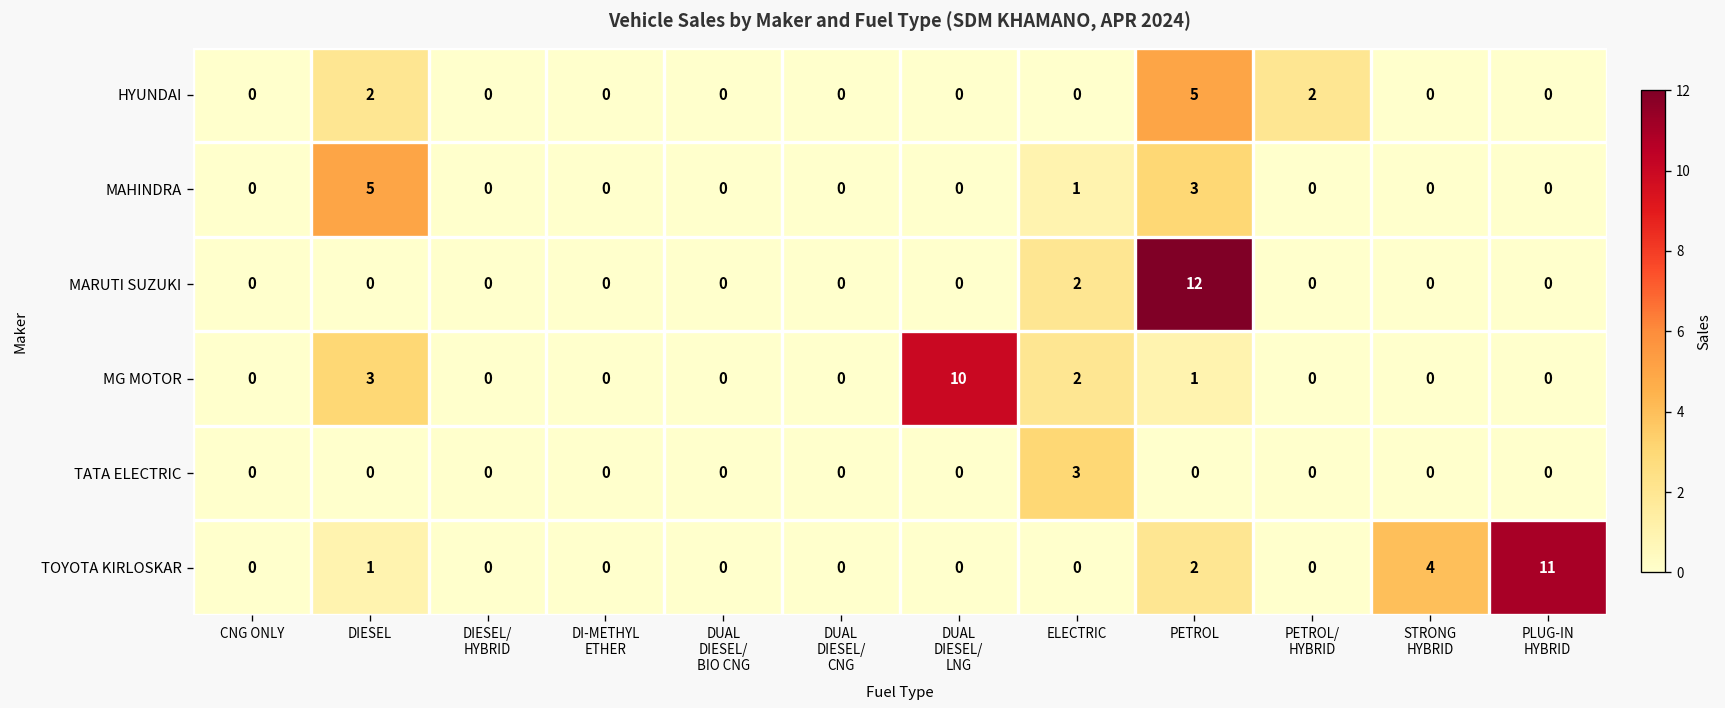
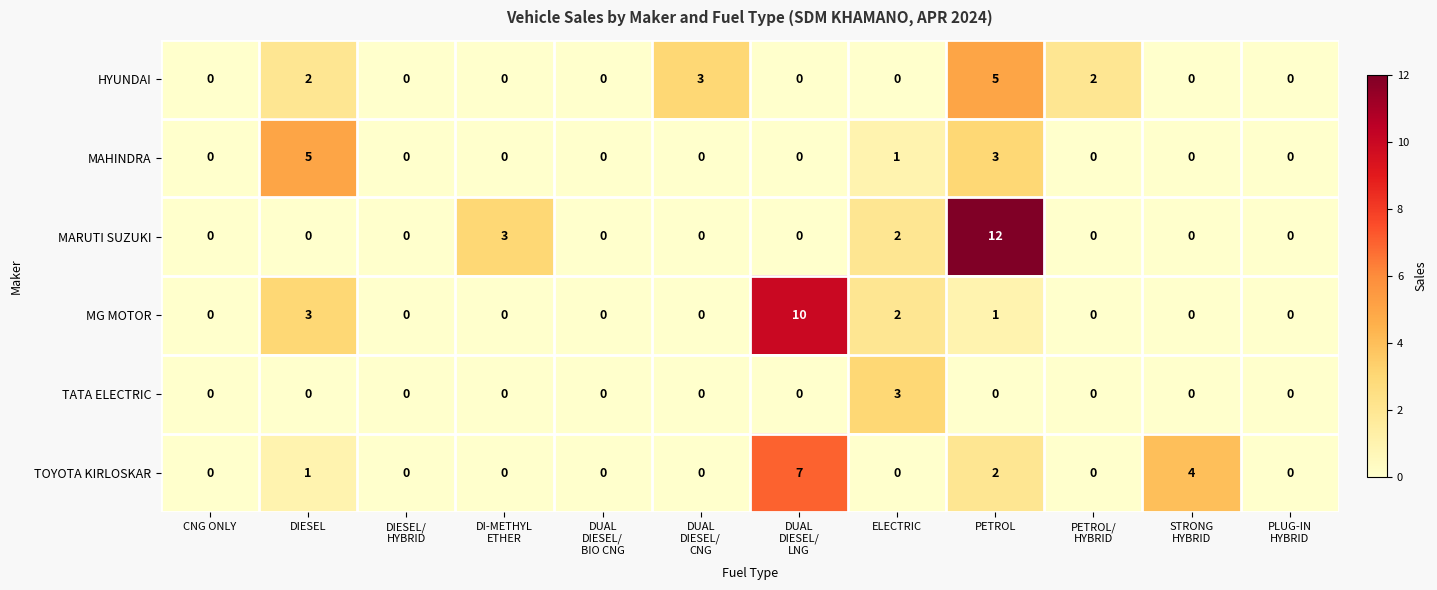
  {
    "HYUNDAI": {
      "CNG ONLY": 0,
      "DIESEL": 2,
      "DIESEL/ HYBRID": 0,
      "DI-METHYL ETHER": 0,
      "DUAL DIESEL/ BIO CNG": 0,
-     "DUAL DIESEL/ CNG": 0,
+     "DUAL DIESEL/ CNG": 3,
      "DUAL DIESEL/ LNG": 0,
      "ELECTRIC": 0,
      "PETROL": 5,
      "PETROL/ HYBRID": 2,
      "STRONG HYBRID": 0,
      "PLUG-IN HYBRID": 0
    },
    "MAHINDRA": {
      "CNG ONLY": 0,
      "DIESEL": 5,
      "DIESEL/ HYBRID": 0,
      "DI-METHYL ETHER": 0,
      "DUAL DIESEL/ BIO CNG": 0,
      "DUAL DIESEL/ CNG": 0,
      "DUAL DIESEL/ LNG": 0,
      "ELECTRIC": 1,
      "PETROL": 3,
      "PETROL/ HYBRID": 0,
      "STRONG HYBRID": 0,
      "PLUG-IN HYBRID": 0
    },
    "MARUTI SUZUKI": {
      "CNG ONLY": 0,
      "DIESEL": 0,
      "DIESEL/ HYBRID": 0,
-     "DI-METHYL ETHER": 0,
+     "DI-METHYL ETHER": 3,
      "DUAL DIESEL/ BIO CNG": 0,
      "DUAL DIESEL/ CNG": 0,
      "DUAL DIESEL/ LNG": 0,
      "ELECTRIC": 2,
      "PETROL": 12,
      "PETROL/ HYBRID": 0,
      "STRONG HYBRID": 0,
      "PLUG-IN HYBRID": 0
    },
    "MG MOTOR": {
      "CNG ONLY": 0,
      "DIESEL": 3,
      "DIESEL/ HYBRID": 0,
      "DI-METHYL ETHER": 0,
      "DUAL DIESEL/ BIO CNG": 0,
      "DUAL DIESEL/ CNG": 0,
      "DUAL DIESEL/ LNG": 10,
      "ELECTRIC": 2,
      "PETROL": 1,
      "PETROL/ HYBRID": 0,
      "STRONG HYBRID": 0,
      "PLUG-IN HYBRID": 0
    },
    "TATA ELECTRIC": {
      "CNG ONLY": 0,
      "DIESEL": 0,
      "DIESEL/ HYBRID": 0,
      "DI-METHYL ETHER": 0,
      "DUAL DIESEL/ BIO CNG": 0,
      "DUAL DIESEL/ CNG": 0,
      "DUAL DIESEL/ LNG": 0,
      "ELECTRIC": 3,
      "PETROL": 0,
      "PETROL/ HYBRID": 0,
      "STRONG HYBRID": 0,
      "PLUG-IN HYBRID": 0
    },
    "TOYOTA KIRLOSKAR": {
      "CNG ONLY": 0,
      "DIESEL": 1,
      "DIESEL/ HYBRID": 0,
      "DI-METHYL ETHER": 0,
      "DUAL DIESEL/ BIO CNG": 0,
      "DUAL DIESEL/ CNG": 0,
-     "DUAL DIESEL/ LNG": 0,
+     "DUAL DIESEL/ LNG": 7,
      "ELECTRIC": 0,
      "PETROL": 2,
      "PETROL/ HYBRID": 0,
      "STRONG HYBRID": 4,
-     "PLUG-IN HYBRID": 11
+     "PLUG-IN HYBRID": 0
    }
  }
